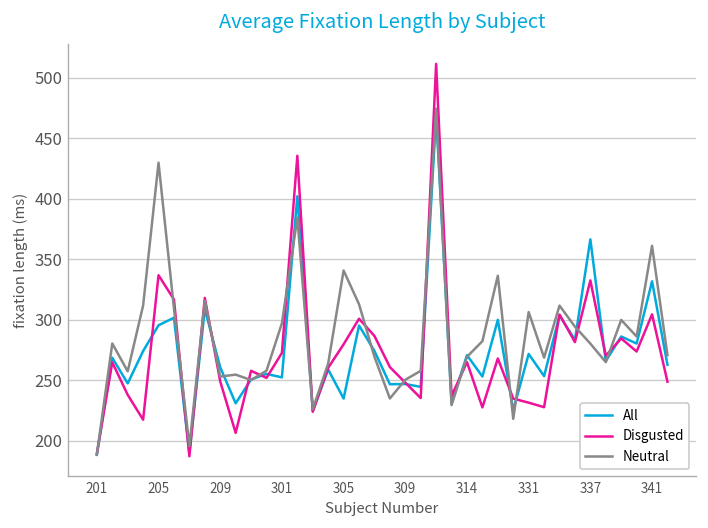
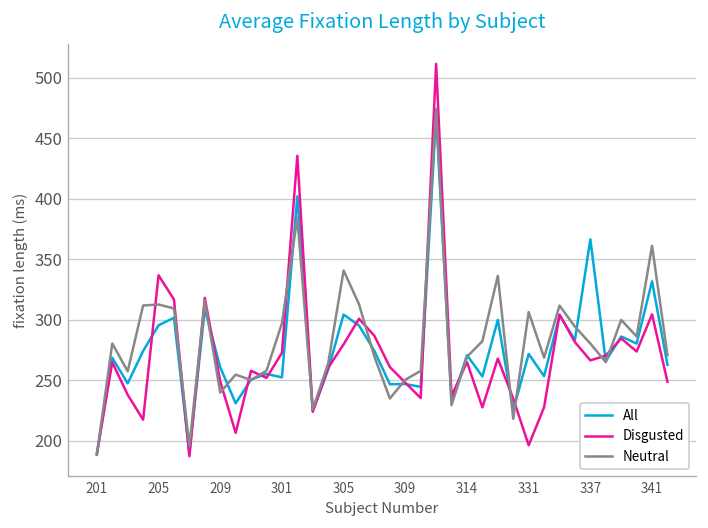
  {
    "All": {
      "205": 295,
      "209": 261,
      "301": 252,
-     "305": 235,
+     "305": 304,
      "331": 272,
      "337": 366,
      "341": 332
    },
    "Disgusted": {
      "205": 337,
      "209": 249,
      "301": 272,
      "305": 280,
      "314": 265,
-     "331": 231,
-     "337": 332,
+     "331": 196,
+     "337": 266,
      "341": 304
    },
    "Neutral": {
-     "205": 430,
-     "209": 253,
+     "205": 312,
+     "209": 240,
      "301": 297,
      "305": 341,
      "331": 306,
      "337": 280,
      "341": 361
    }
  }
